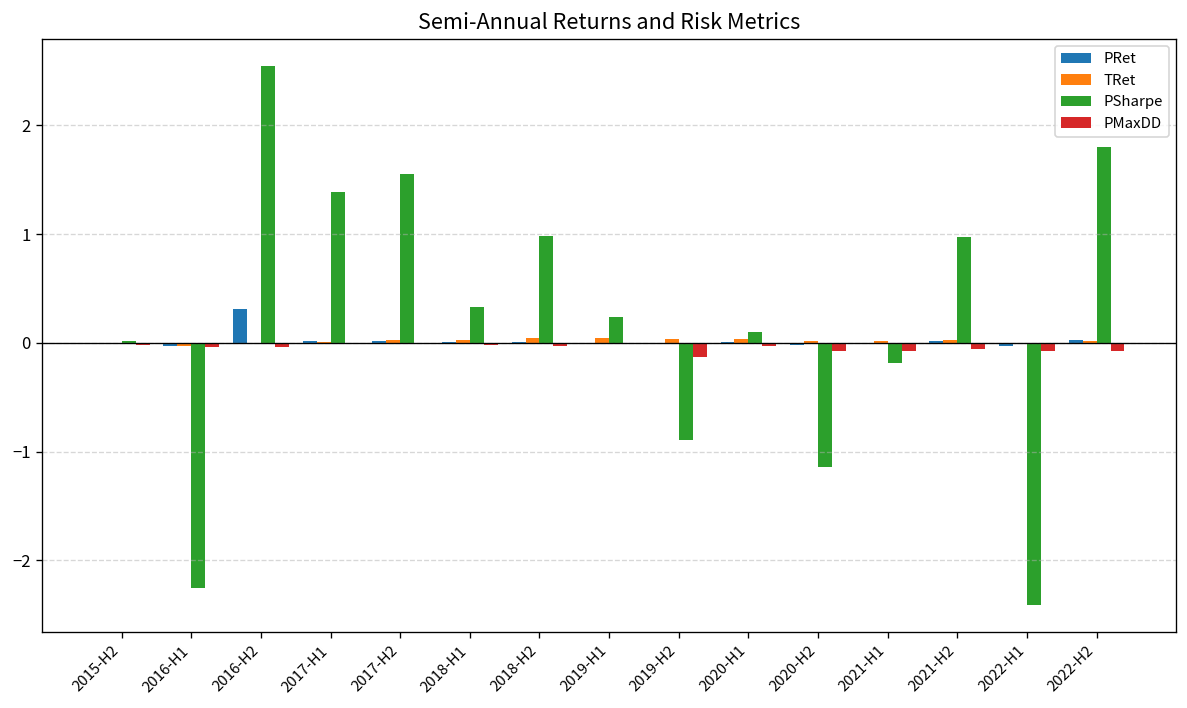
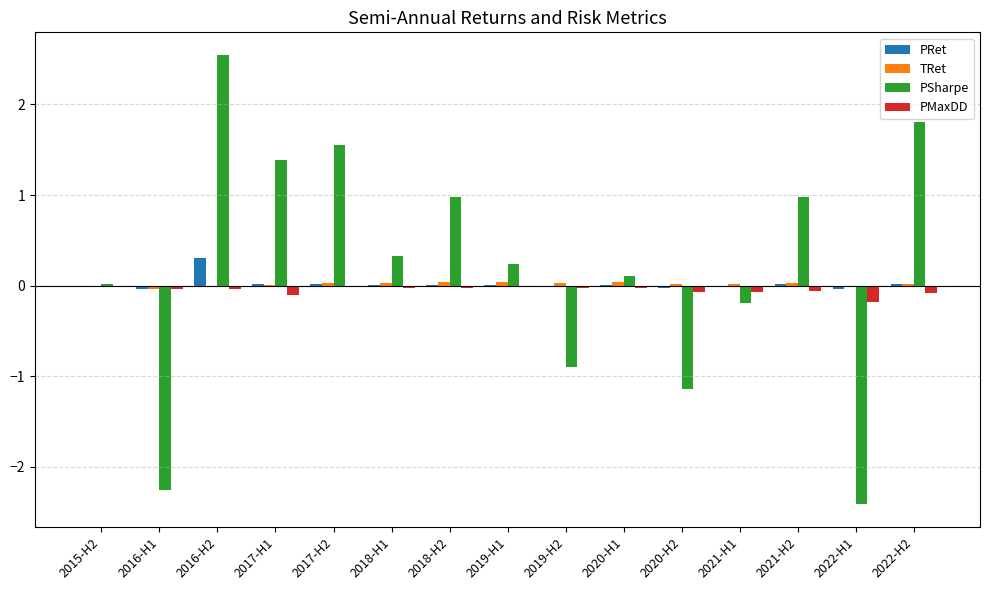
  {
    "PRet": {
      "2016-H1": 0.0,
      "2016-H2": 0.3,
      "2022-H1": 0.0
    },
    "TRet": {
      "2016-H1": 0.0,
      "2018-H1": 0.0,
      "2018-H2": 0.0,
      "2019-H1": 0.0,
      "2019-H2": 0.0,
      "2020-H1": 0.0,
      "2021-H2": 0.0
    },
    "PSharpe": {
      "2016-H1": -2.3,
      "2016-H2": 2.5,
      "2017-H1": 1.4,
      "2017-H2": 1.6,
      "2018-H1": 0.3,
      "2018-H2": 1.0,
      "2019-H1": 0.2,
      "2019-H2": -0.9,
      "2020-H1": 0.1,
      "2020-H2": -1.1,
      "2021-H1": -0.2,
      "2021-H2": 1.0,
      "2022-H1": -2.4,
      "2022-H2": 1.8
    },
    "PMaxDD": {
      "2016-H1": 0.0,
      "2016-H2": 0.0,
-     "2017-H1": 0.0,
-     "2019-H2": -0.1,
+     "2017-H1": -0.1,
+     "2019-H2": 0.0,
      "2020-H1": 0.0,
      "2020-H2": -0.1,
      "2021-H1": -0.1,
      "2021-H2": -0.1,
-     "2022-H1": -0.1,
+     "2022-H1": -0.2,
      "2022-H2": -0.1
    }
  }
